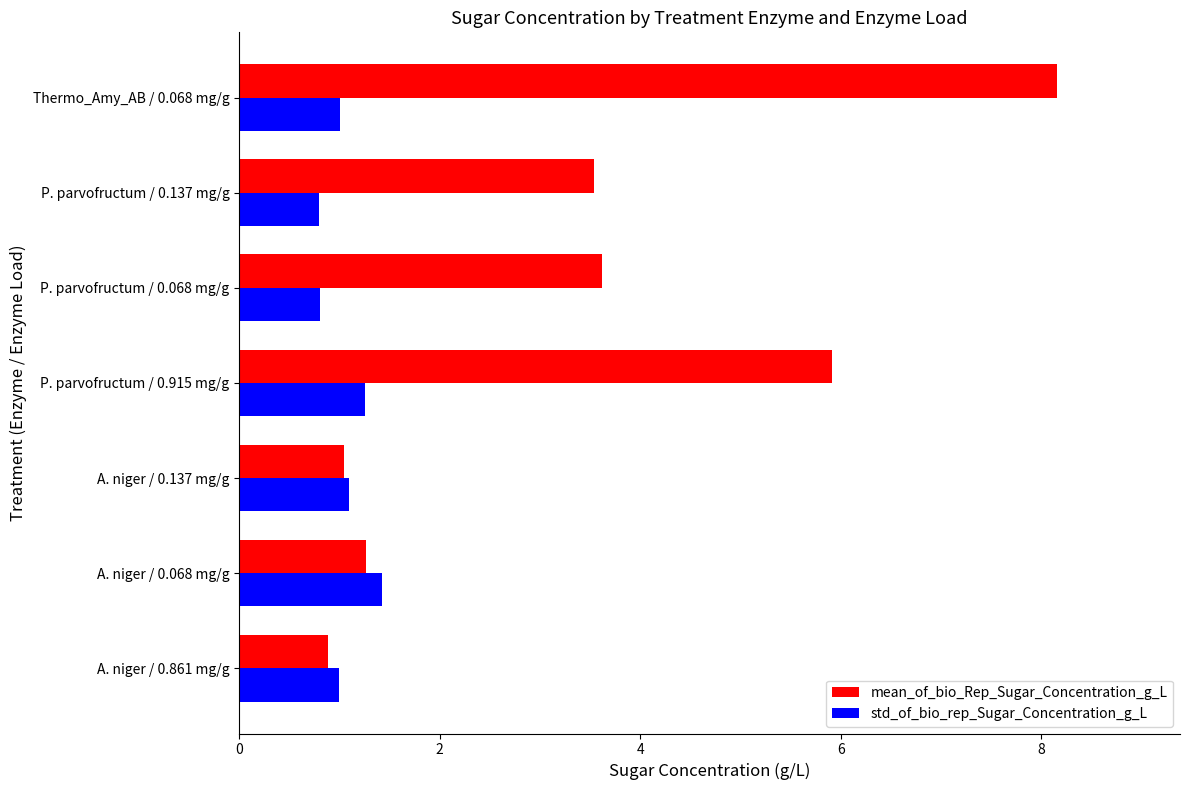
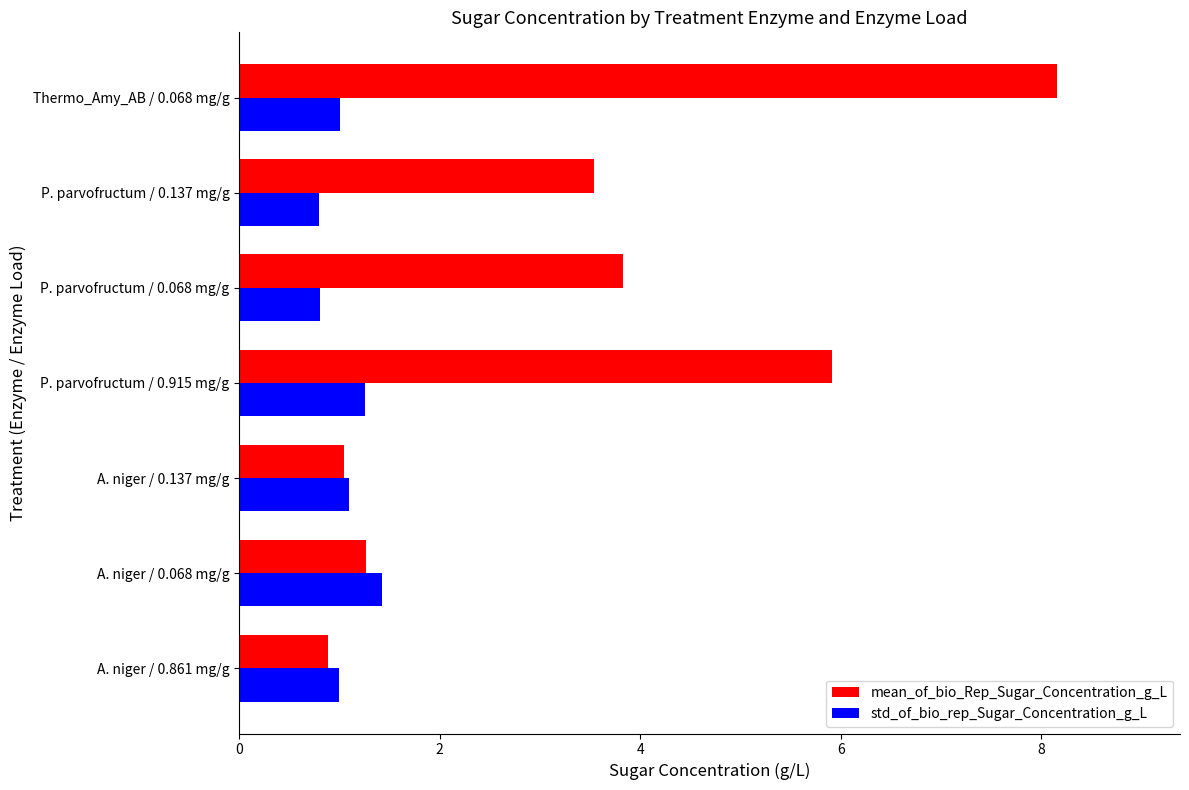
  {
    "mean_of_bio_Rep_Sugar_Concentration_g_L": {
      "Thermo_Amy_AB / 0.068 mg/g": 8.16,
      "P. parvofructum / 0.137 mg/g": 3.54,
-     "P. parvofructum / 0.068 mg/g": 3.62,
+     "P. parvofructum / 0.068 mg/g": 3.83,
      "P. parvofructum / 0.915 mg/g": 5.91,
      "A. niger / 0.137 mg/g": 1.05,
      "A. niger / 0.068 mg/g": 1.26,
      "A. niger / 0.861 mg/g": 0.89
    },
    "std_of_bio_rep_Sugar_Concentration_g_L": {
      "Thermo_Amy_AB / 0.068 mg/g": 1.00,
      "P. parvofructum / 0.137 mg/g": 0.80,
      "P. parvofructum / 0.068 mg/g": 0.81,
      "P. parvofructum / 0.915 mg/g": 1.25,
      "A. niger / 0.137 mg/g": 1.10,
      "A. niger / 0.068 mg/g": 1.42,
      "A. niger / 0.861 mg/g": 0.99
    }
  }
